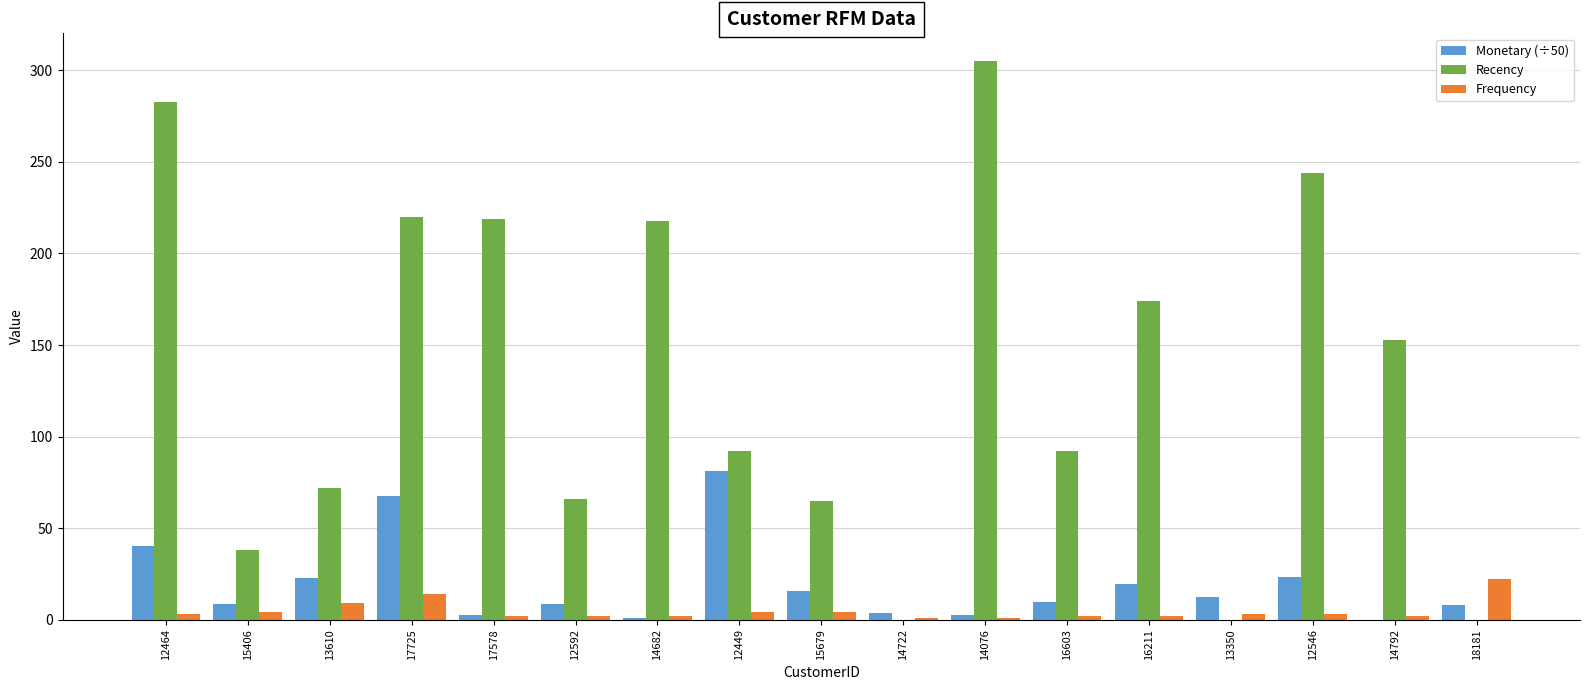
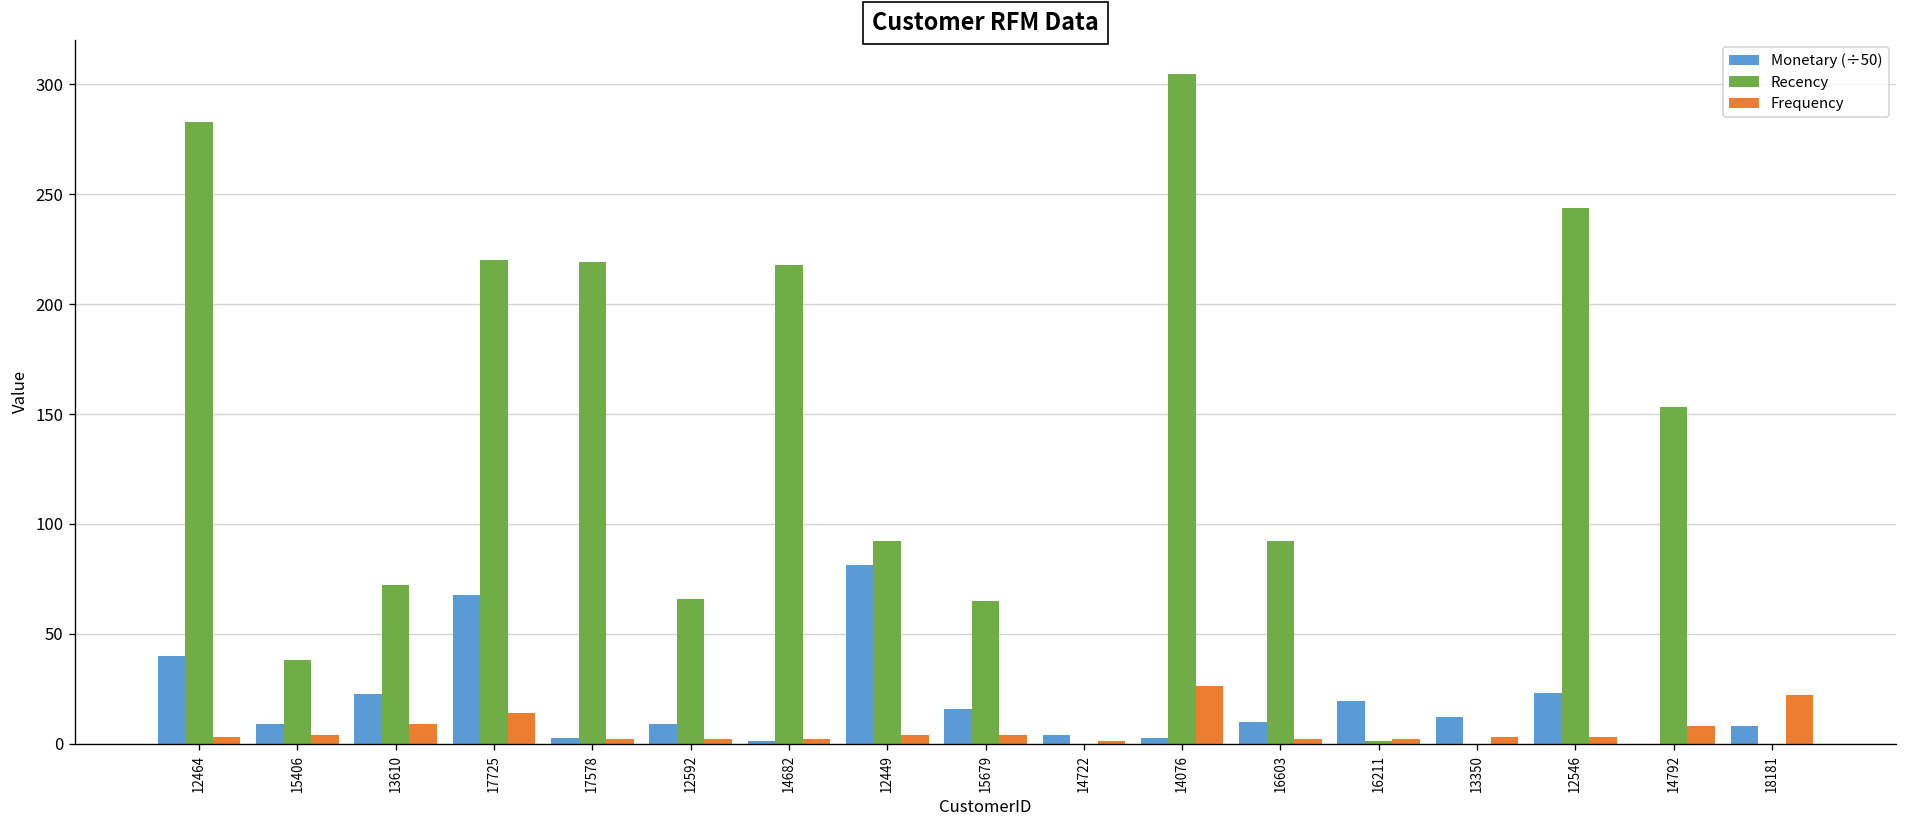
  {
    "Monetary (÷50)": {
      "12464": 40,
      "15406": 9,
      "13610": 23,
      "17725": 68,
      "17578": 3,
      "12592": 9,
      "12449": 81,
      "15679": 16,
      "14722": 4,
      "14076": 3,
      "16603": 10,
      "16211": 19,
      "13350": 12,
      "12546": 23,
      "14792": 0,
      "18181": 8
    },
    "Recency": {
      "12464": 283,
      "15406": 38,
      "13610": 72,
      "17725": 220,
      "17578": 219,
      "12592": 66,
      "14682": 218,
      "12449": 92,
      "15679": 65,
      "14722": 0,
      "14076": 305,
      "16603": 92,
-     "16211": 174,
+     "16211": 1,
      "13350": 0,
      "12546": 244,
      "14792": 153,
      "18181": 0
    },
    "Frequency": {
      "12464": 3,
      "15406": 4,
      "13610": 9,
      "17725": 14,
      "17578": 2,
      "12592": 2,
      "14682": 2,
      "12449": 4,
      "15679": 4,
-     "14076": 1,
+     "14076": 26,
      "16603": 2,
      "16211": 2,
      "13350": 3,
      "12546": 3,
-     "14792": 2,
+     "14792": 8,
      "18181": 22
    }
  }
